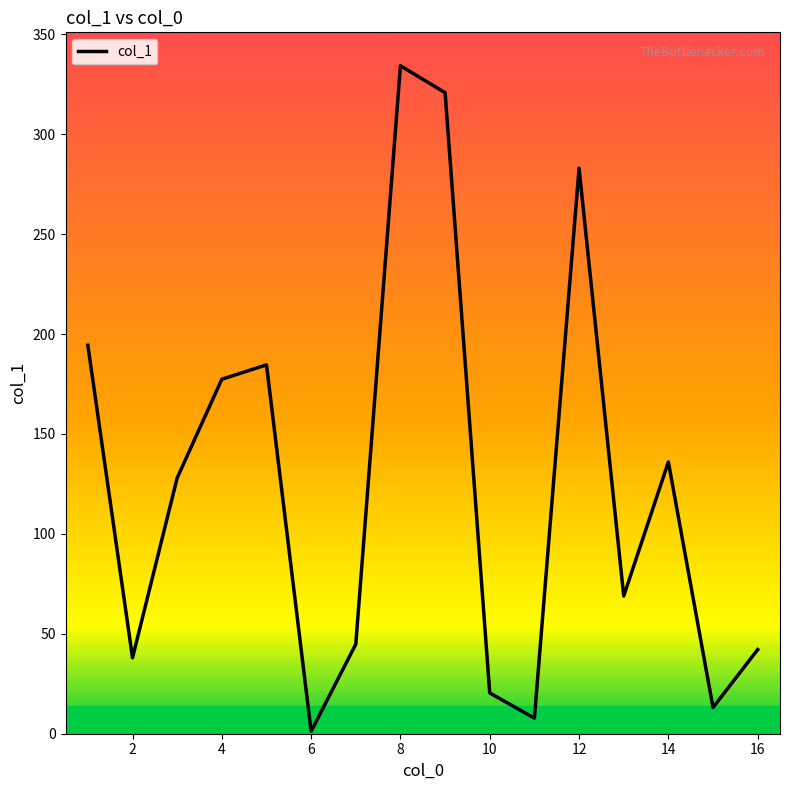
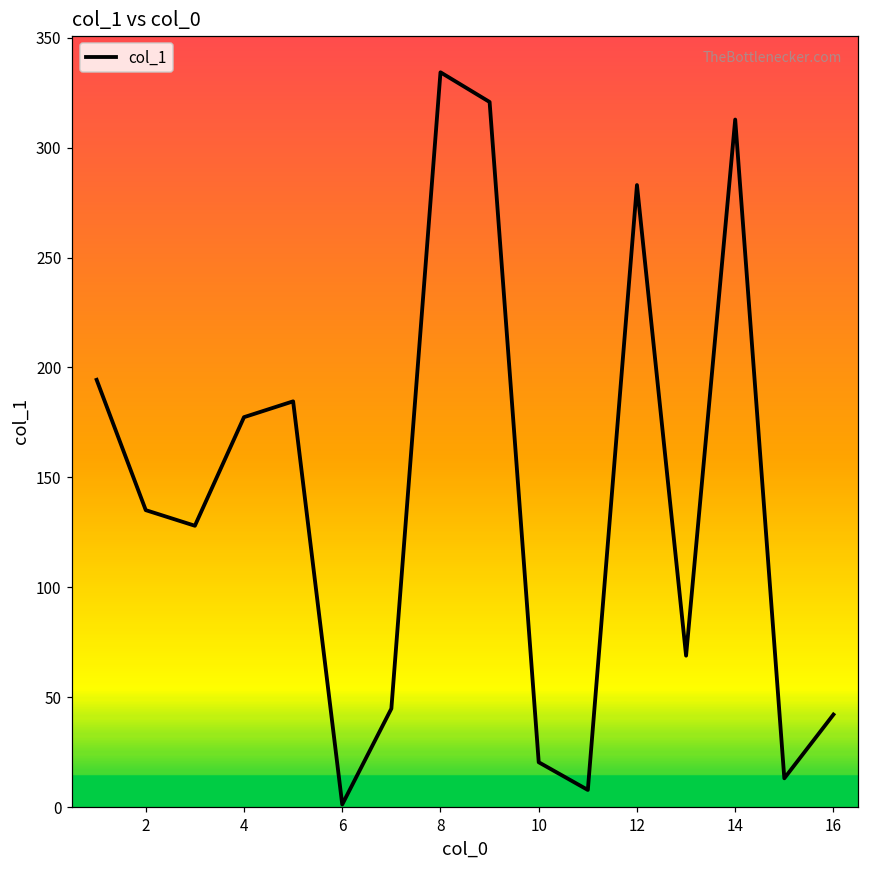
  {
-   "2": 38,
+   "2": 135,
    "4": 177,
    "8": 334,
    "10": 20,
    "12": 283,
-   "14": 136,
+   "14": 313,
    "16": 42
  }
